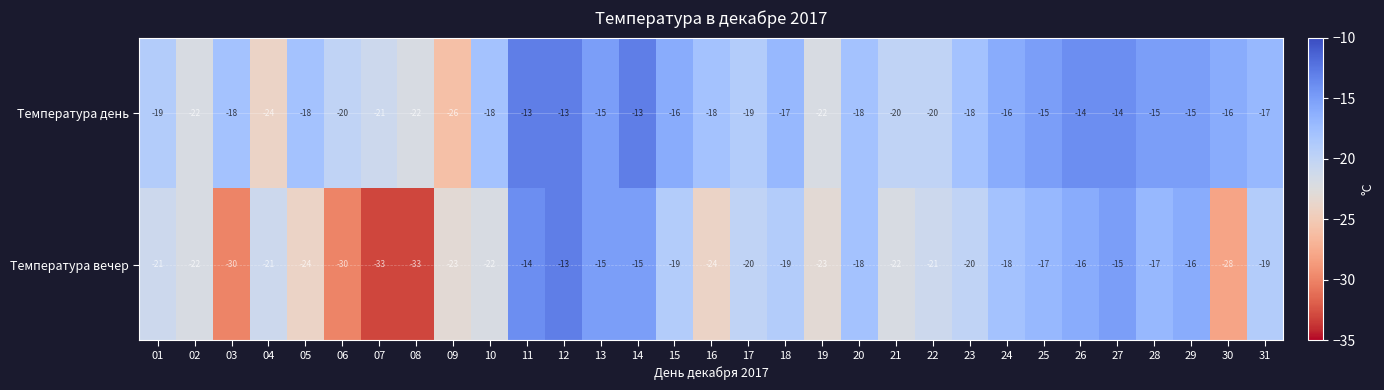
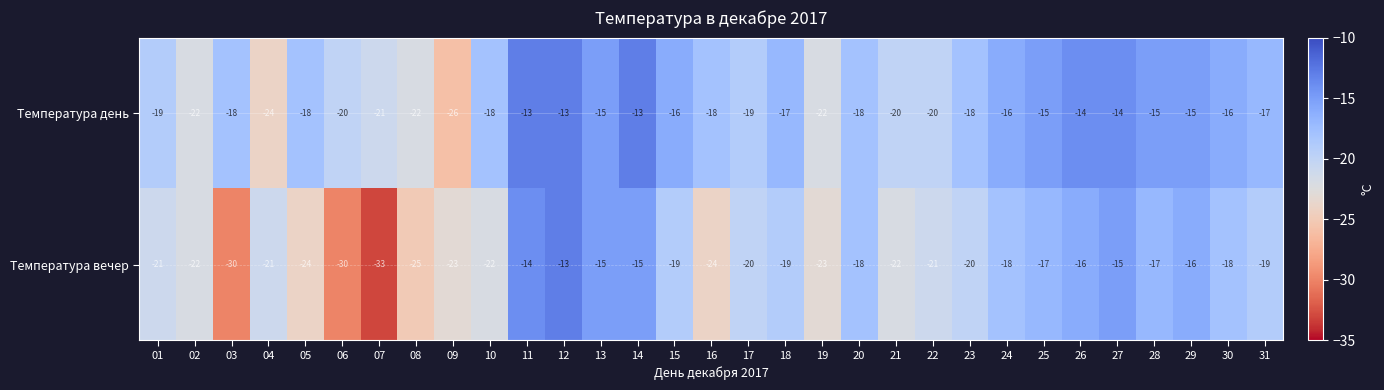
  {
    "Температура вечер": {
-     "08": -33,
-     "30": -28
+     "08": -25,
+     "30": -18
    }
  }
